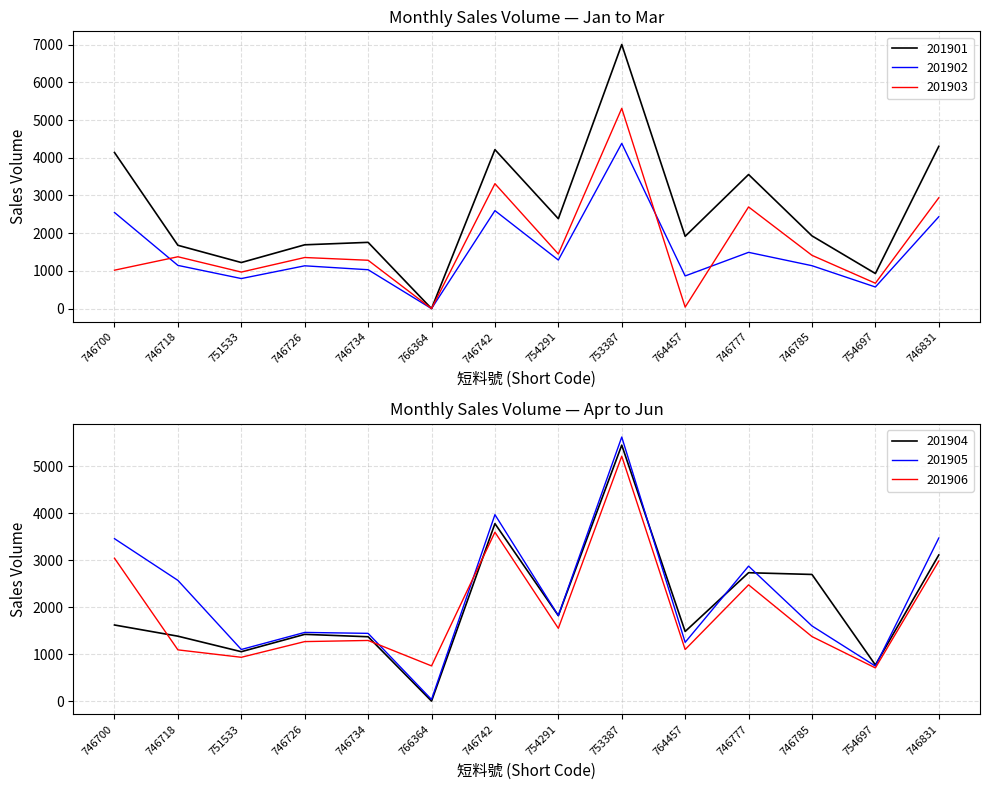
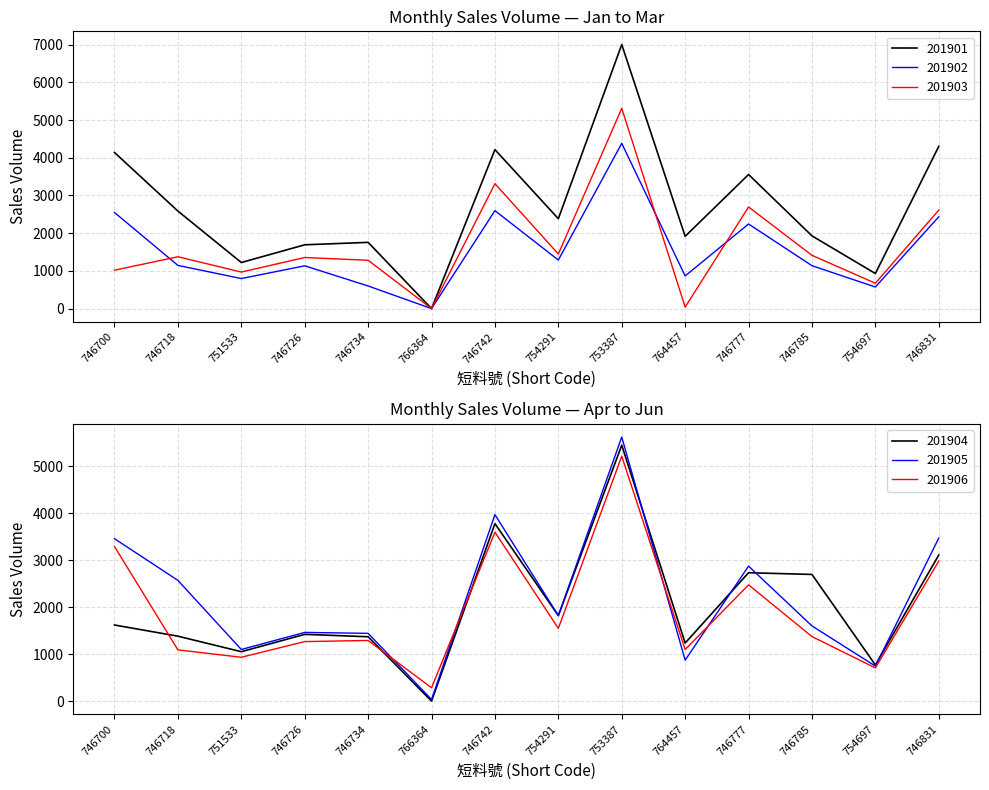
  {
    "Monthly Sales Volume — Jan to Mar": {
      "201901": {
        "746700": 4100,
-       "746718": 1700,
+       "746718": 2600,
        "751533": 1200,
        "746726": 1700,
        "746734": 1800,
        "746742": 4200,
        "754291": 2400,
        "753387": 7000,
        "764457": 1900,
        "746777": 3600,
        "746785": 1900,
        "754697": 900,
        "746831": 4300
      },
      "201902": {
        "746700": 2500,
        "746718": 1100,
        "751533": 800,
        "746726": 1100,
-       "746734": 1000,
+       "746734": 600,
        "746742": 2600,
        "754291": 1300,
        "753387": 4400,
        "764457": 900,
-       "746777": 1500,
+       "746777": 2200,
        "746785": 1100,
        "754697": 600,
        "746831": 2400
      },
      "201903": {
        "746700": 1000,
        "746718": 1400,
        "751533": 1000,
        "746726": 1400,
        "746734": 1300,
        "746742": 3300,
        "754291": 1400,
        "753387": 5300,
        "764457": 0,
        "746777": 2700,
        "746785": 1400,
        "754697": 700,
-       "746831": 2900
+       "746831": 2600
      }
    },
    "Monthly Sales Volume — Apr to Jun": {
      "201904": {
        "746700": 1600,
        "746718": 1400,
        "746734": 1400,
        "746742": 3800,
        "753387": 5400,
-       "764457": 1500,
+       "764457": 1200,
        "746777": 2700,
        "746785": 2700,
        "746831": 3100
      },
      "201905": {
        "746700": 3500,
        "746718": 2600,
        "746734": 1400,
        "746742": 4000,
        "753387": 5600,
-       "764457": 1300,
+       "764457": 900,
        "746777": 2900,
        "746785": 1600,
        "746831": 3500
      },
      "201906": {
-       "746700": 3000,
+       "746700": 3300,
        "746718": 1100,
        "751533": 900,
        "746726": 1300,
        "746734": 1300,
-       "766364": 700,
+       "766364": 300,
        "746742": 3600,
        "754291": 1500,
        "753387": 5200,
        "764457": 1100,
        "746777": 2500,
        "746785": 1400,
        "746831": 3000
      }
    }
  }
